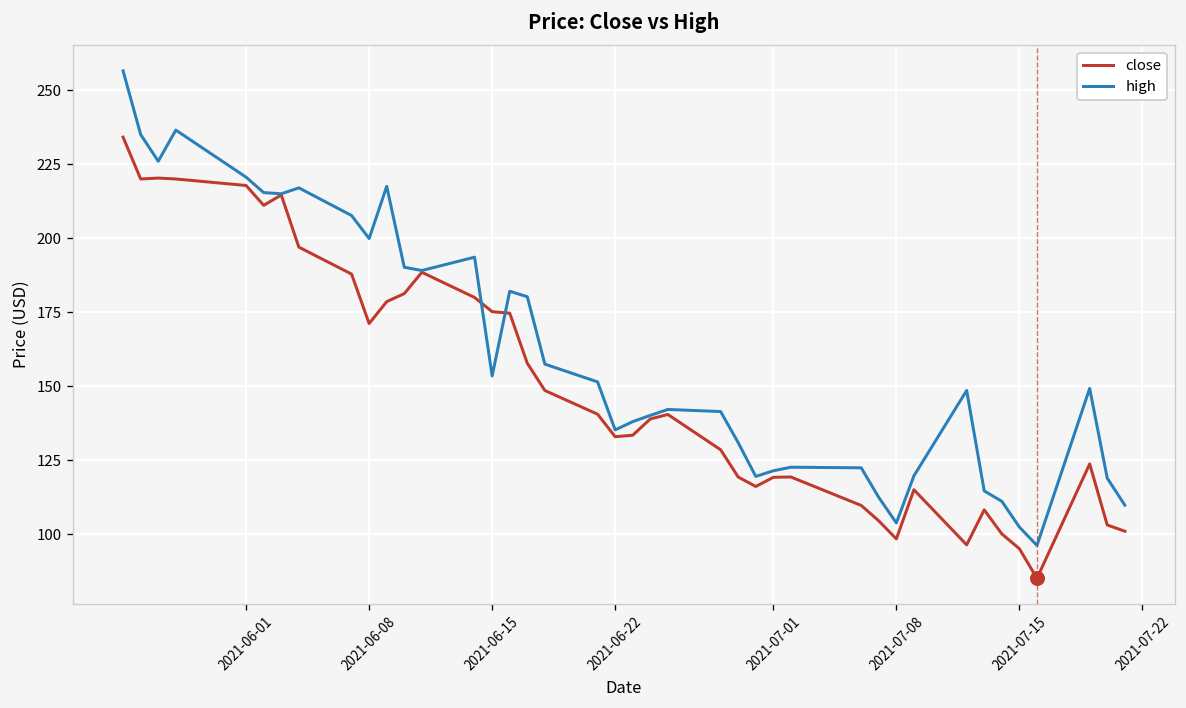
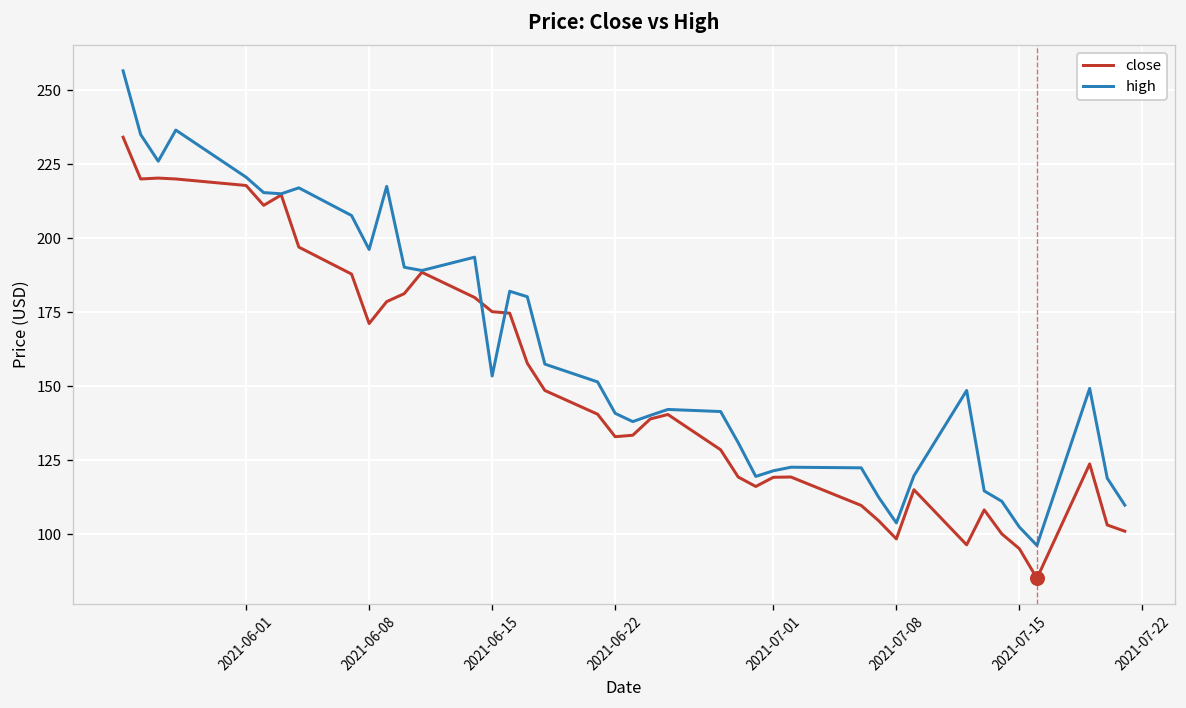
  {
    "high": {
      "2021-06-01": 221,
-     "2021-06-08": 200,
+     "2021-06-08": 196,
      "2021-06-15": 153,
-     "2021-06-22": 135,
+     "2021-06-22": 141,
      "2021-07-01": 122,
      "2021-07-08": 104,
      "2021-07-15": 103
    }
  }
